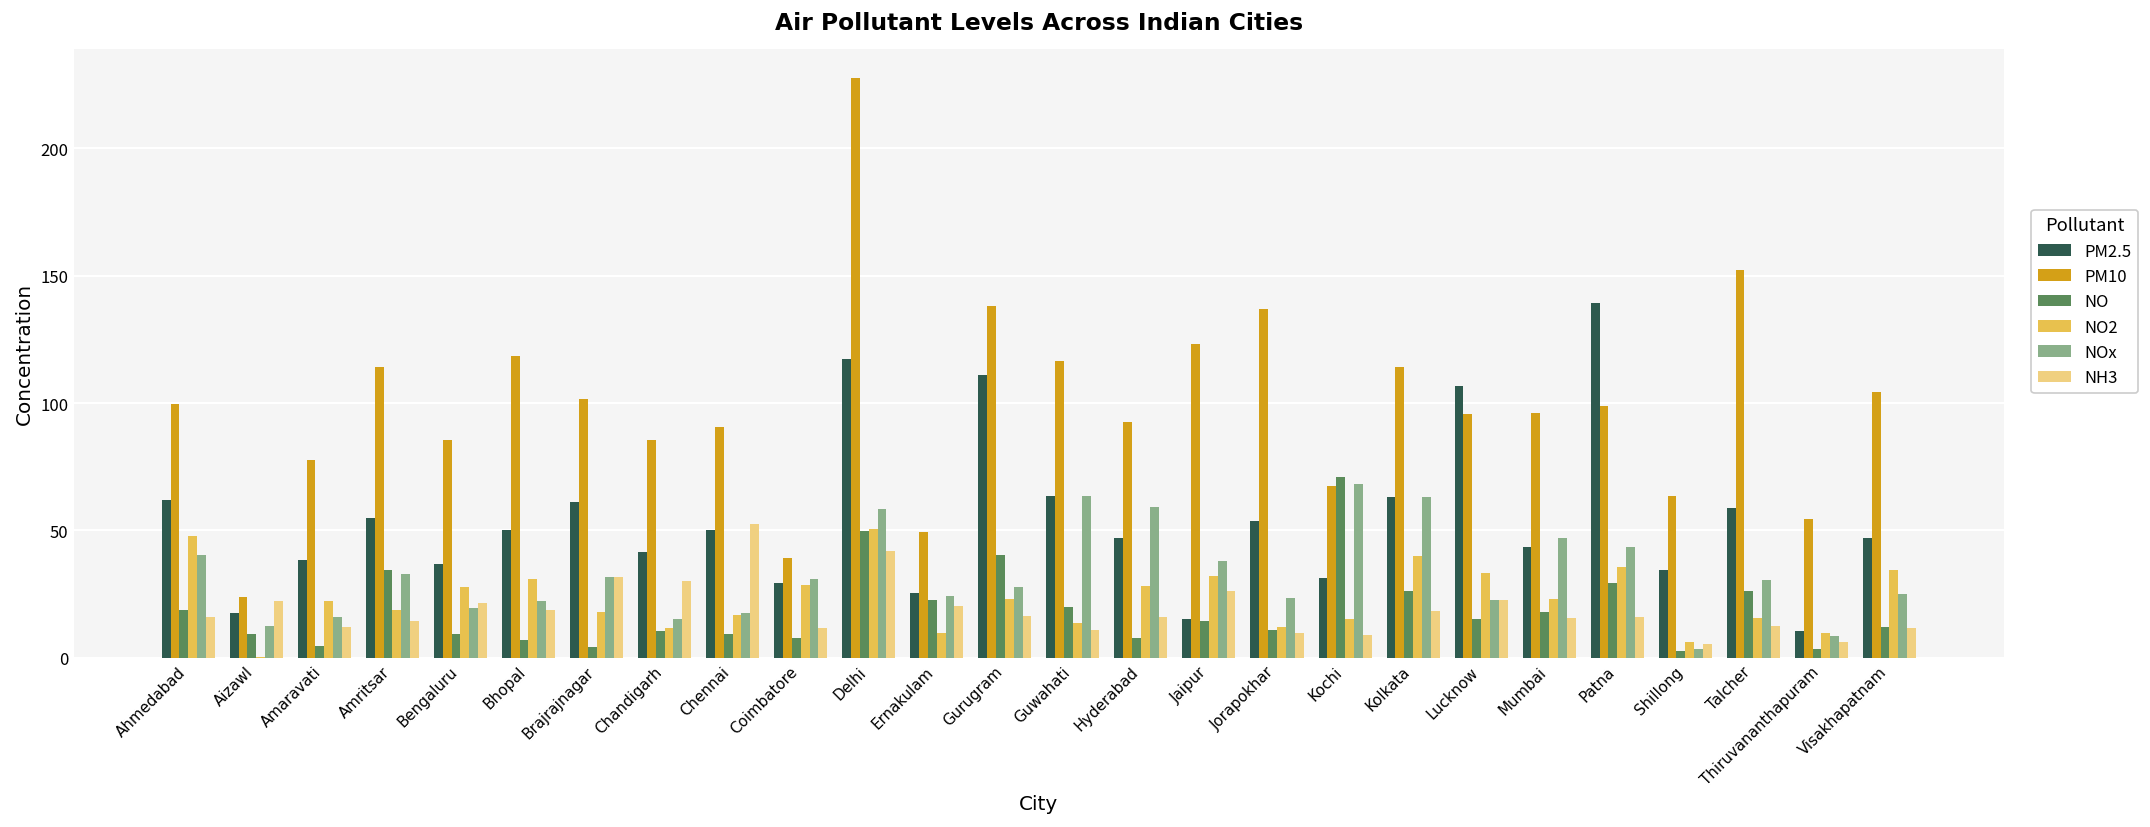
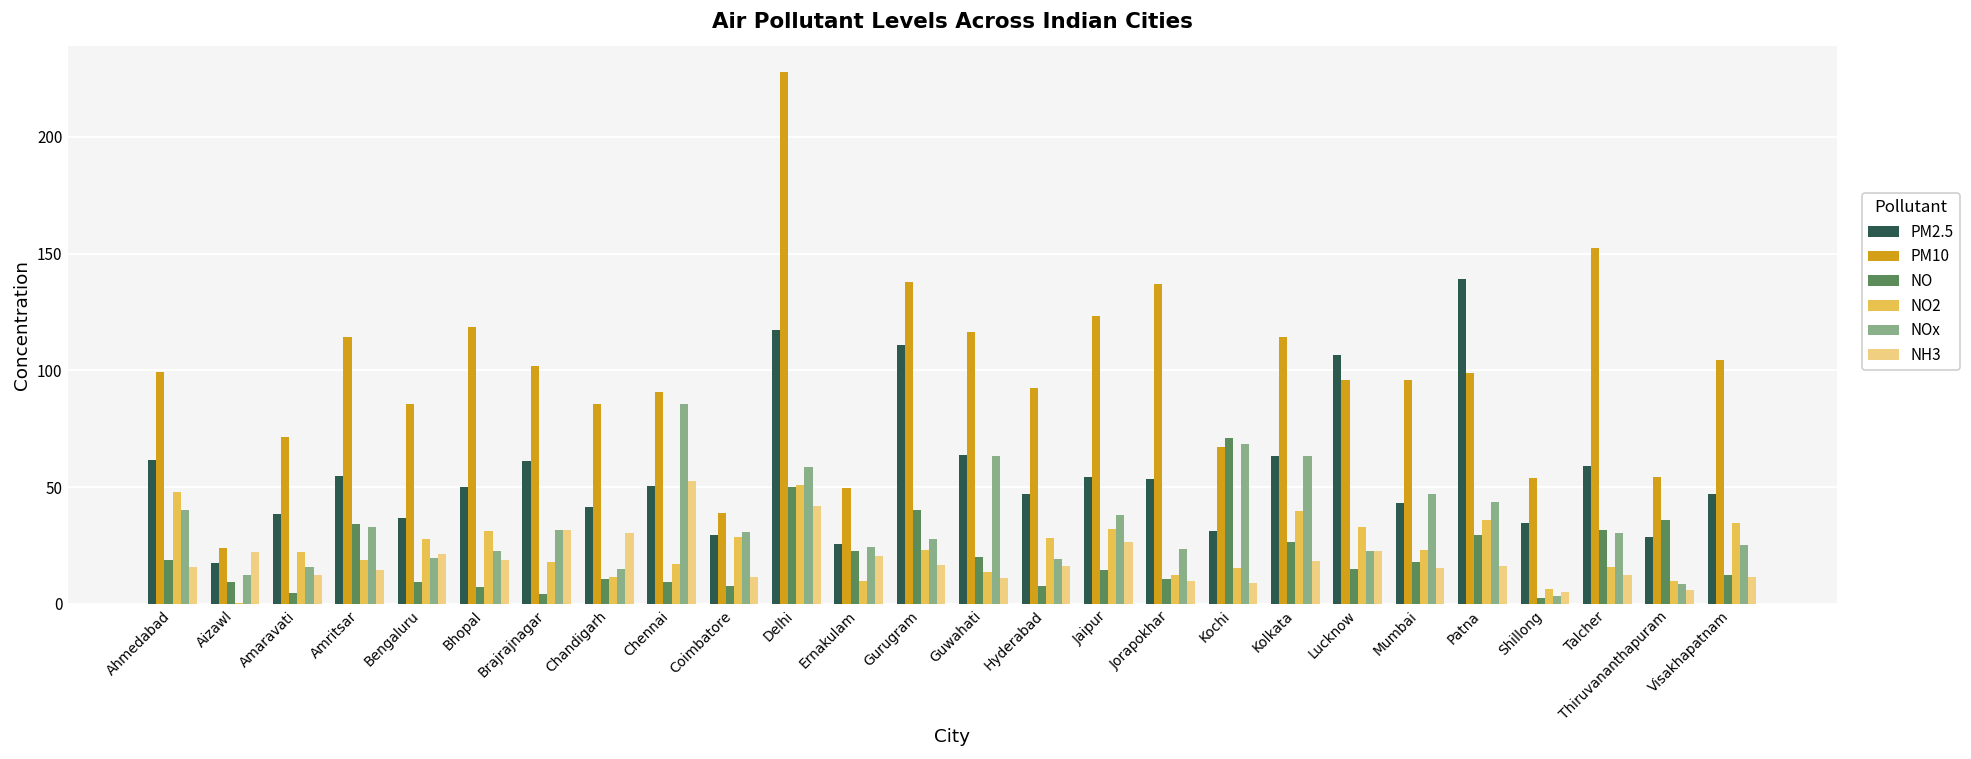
  {
    "PM2.5": {
      "Ahmedabad": 62,
      "Aizawl": 18,
      "Amaravati": 38,
      "Amritsar": 55,
      "Bengaluru": 37,
      "Bhopal": 50,
      "Brajrajnagar": 61,
      "Chandigarh": 42,
      "Chennai": 50,
      "Coimbatore": 30,
      "Delhi": 117,
      "Ernakulam": 26,
      "Gurugram": 111,
      "Guwahati": 64,
      "Hyderabad": 47,
-     "Jaipur": 15,
+     "Jaipur": 54,
      "Jorapokhar": 54,
      "Kochi": 31,
      "Kolkata": 63,
      "Lucknow": 107,
      "Mumbai": 43,
      "Patna": 139,
      "Shillong": 34,
      "Talcher": 59,
-     "Thiruvananthapuram": 10,
+     "Thiruvananthapuram": 29,
      "Visakhapatnam": 47
    },
    "PM10": {
      "Ahmedabad": 100,
      "Aizawl": 24,
-     "Amaravati": 77,
+     "Amaravati": 72,
      "Amritsar": 114,
      "Bengaluru": 85,
      "Bhopal": 119,
      "Brajrajnagar": 102,
      "Chandigarh": 86,
      "Chennai": 91,
      "Coimbatore": 39,
      "Delhi": 228,
      "Ernakulam": 50,
      "Gurugram": 138,
      "Guwahati": 117,
      "Hyderabad": 93,
      "Jaipur": 123,
      "Jorapokhar": 137,
      "Kochi": 67,
      "Kolkata": 114,
      "Lucknow": 96,
      "Mumbai": 96,
      "Patna": 99,
-     "Shillong": 63,
+     "Shillong": 54,
      "Talcher": 152,
      "Thiruvananthapuram": 54,
      "Visakhapatnam": 104
    },
    "NO": {
      "Ahmedabad": 19,
      "Aizawl": 9,
      "Amaravati": 5,
      "Amritsar": 34,
      "Bengaluru": 9,
      "Bhopal": 7,
      "Brajrajnagar": 4,
      "Chandigarh": 10,
      "Chennai": 9,
      "Coimbatore": 8,
      "Delhi": 50,
      "Ernakulam": 23,
      "Gurugram": 40,
      "Guwahati": 20,
      "Hyderabad": 8,
      "Jaipur": 15,
      "Jorapokhar": 11,
      "Kochi": 71,
      "Kolkata": 26,
      "Lucknow": 15,
      "Mumbai": 18,
      "Patna": 29,
      "Shillong": 3,
-     "Talcher": 26,
-     "Thiruvananthapuram": 4,
+     "Talcher": 32,
+     "Thiruvananthapuram": 36,
      "Visakhapatnam": 12
    },
    "NOx": {
      "Ahmedabad": 40,
      "Aizawl": 13,
      "Amaravati": 16,
      "Amritsar": 33,
      "Bengaluru": 20,
      "Bhopal": 22,
      "Brajrajnagar": 32,
      "Chandigarh": 15,
-     "Chennai": 18,
+     "Chennai": 86,
      "Coimbatore": 31,
      "Delhi": 59,
      "Ernakulam": 24,
      "Gurugram": 28,
      "Guwahati": 63,
-     "Hyderabad": 59,
+     "Hyderabad": 19,
      "Jaipur": 38,
      "Jorapokhar": 24,
      "Kochi": 68,
      "Kolkata": 63,
      "Lucknow": 23,
      "Mumbai": 47,
      "Patna": 44,
      "Shillong": 3,
      "Talcher": 30,
      "Thiruvananthapuram": 8,
      "Visakhapatnam": 25
    }
  }
